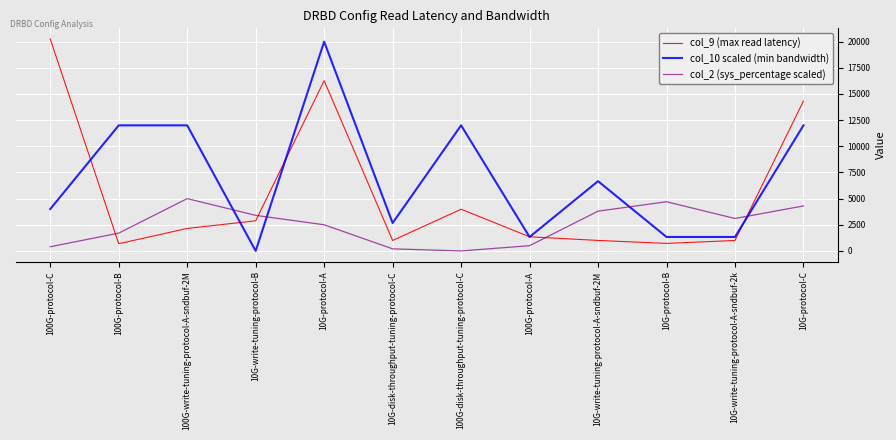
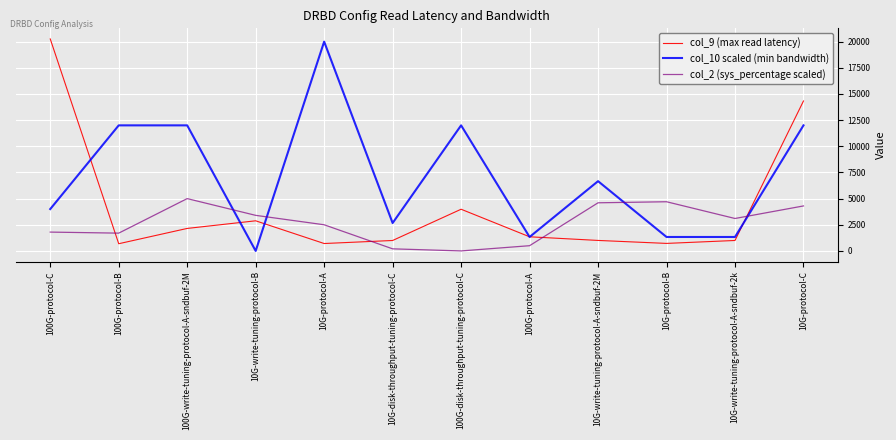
  {
    "col_9 (max read latency)": {
      "100G-protocol-C": 20300,
      "100G-protocol-B": 700,
      "100G-write-tuning-protocol-A-sndbuf-2M": 2200,
      "10G-write-tuning-protocol-B": 2900,
-     "10G-protocol-A": 16300,
+     "10G-protocol-A": 700,
      "10G-disk-throughput-tuning-protocol-C": 1000,
      "100G-disk-throughput-tuning-protocol-C": 4000,
      "10G-write-tuning-protocol-A-sndbuf-2M": 1000,
      "10G-protocol-B": 700,
      "10G-write-tuning-protocol-A-sndbuf-2k": 1000,
      "10G-protocol-C": 14300
    },
    "col_10 scaled (min bandwidth)": {
      "100G-protocol-C": 4000,
      "100G-protocol-B": 12000,
      "100G-write-tuning-protocol-A-sndbuf-2M": 12000,
      "10G-write-tuning-protocol-B": 0,
      "10G-protocol-A": 20000,
      "10G-disk-throughput-tuning-protocol-C": 2700,
      "100G-disk-throughput-tuning-protocol-C": 12000,
      "10G-write-tuning-protocol-A-sndbuf-2M": 6700,
      "10G-protocol-B": 1300,
      "10G-write-tuning-protocol-A-sndbuf-2k": 1300,
      "10G-protocol-C": 12000
    },
    "col_2 (sys_percentage scaled)": {
-     "100G-protocol-C": 400,
+     "100G-protocol-C": 1800,
      "100G-protocol-B": 1700,
      "100G-write-tuning-protocol-A-sndbuf-2M": 5000,
      "10G-write-tuning-protocol-B": 3400,
      "10G-protocol-A": 2500,
      "10G-disk-throughput-tuning-protocol-C": 200,
      "100G-disk-throughput-tuning-protocol-C": 0,
      "100G-protocol-A": 500,
-     "10G-write-tuning-protocol-A-sndbuf-2M": 3800,
+     "10G-write-tuning-protocol-A-sndbuf-2M": 4600,
      "10G-protocol-B": 4700,
      "10G-write-tuning-protocol-A-sndbuf-2k": 3100,
      "10G-protocol-C": 4300
    }
  }
